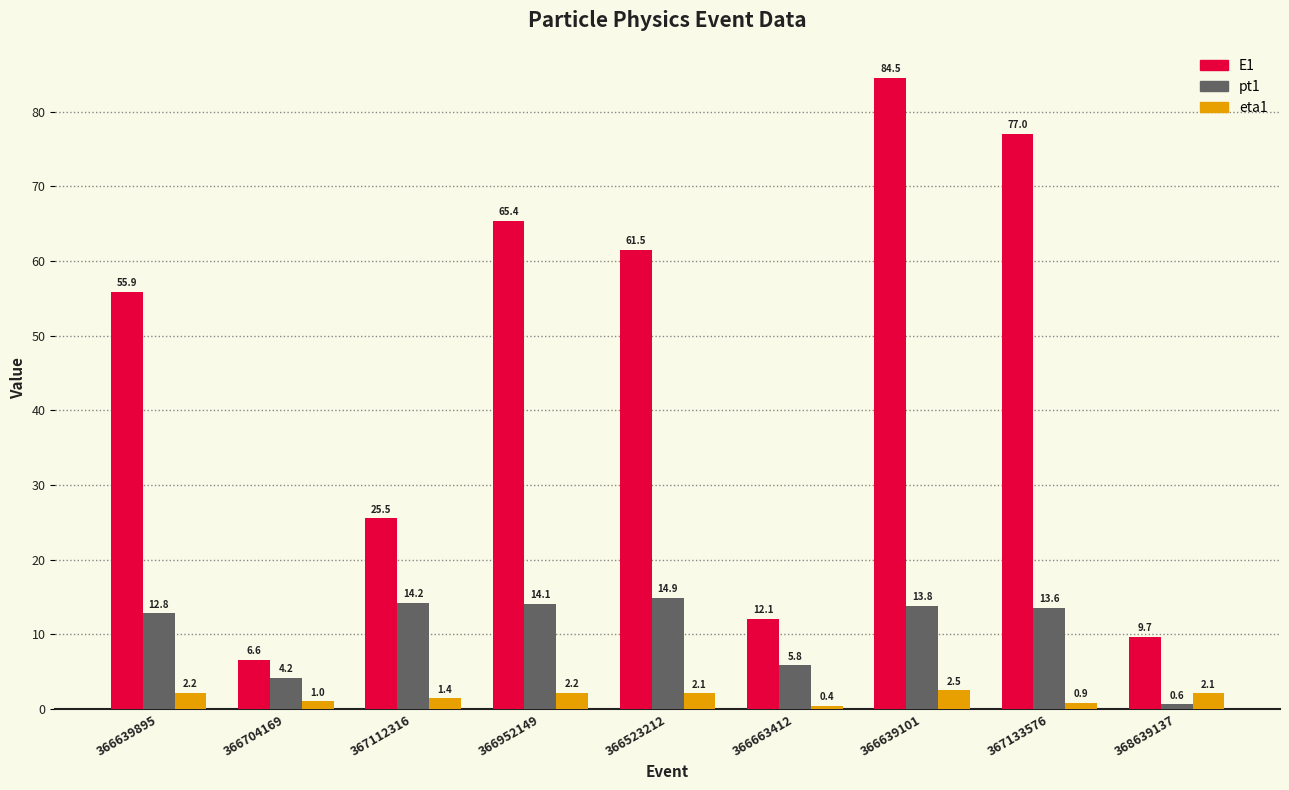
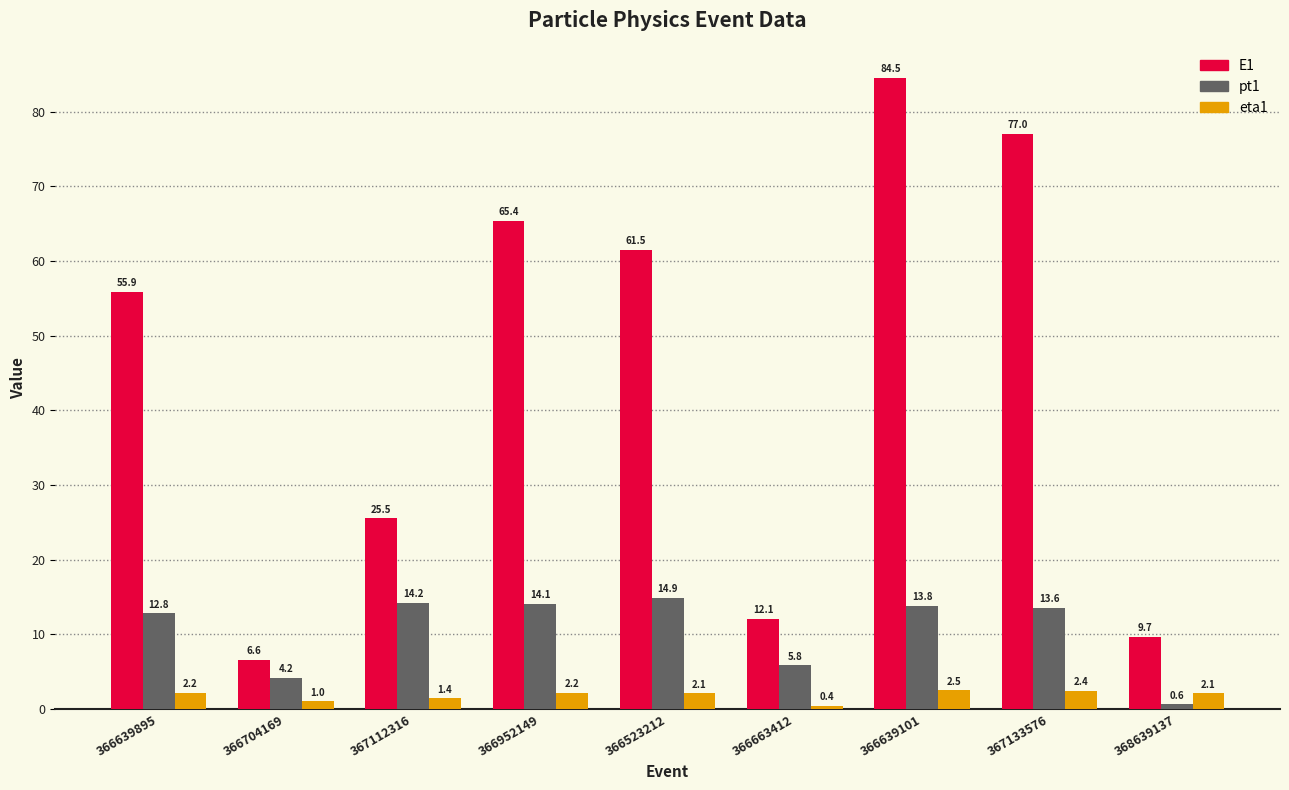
  {
    "E1": {
      "366639895": 55.9,
      "366704169": 6.6,
      "367112316": 25.5,
      "366952149": 65.4,
      "366523212": 61.5,
      "366663412": 12.1,
      "366639101": 84.5,
      "367133576": 77.0,
      "368639137": 9.7
    },
    "pt1": {
      "366639895": 12.8,
      "366704169": 4.2,
      "367112316": 14.2,
      "366952149": 14.1,
      "366523212": 14.9,
      "366663412": 5.8,
      "366639101": 13.8,
      "367133576": 13.6,
      "368639137": 0.6
    },
    "eta1": {
      "366639895": 2.2,
      "366704169": 1.0,
      "367112316": 1.4,
      "366952149": 2.2,
      "366523212": 2.1,
      "366663412": 0.4,
      "366639101": 2.5,
-     "367133576": 0.9,
+     "367133576": 2.4,
      "368639137": 2.1
    }
  }
